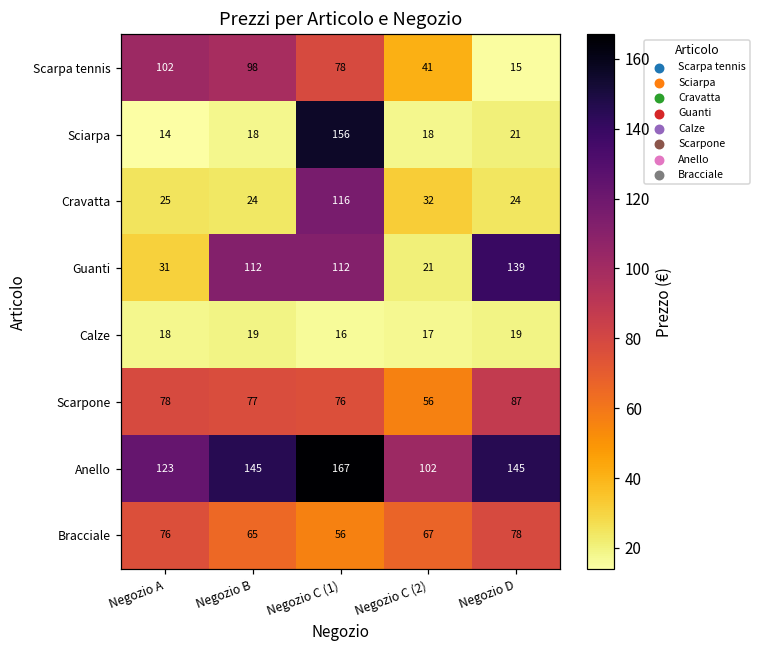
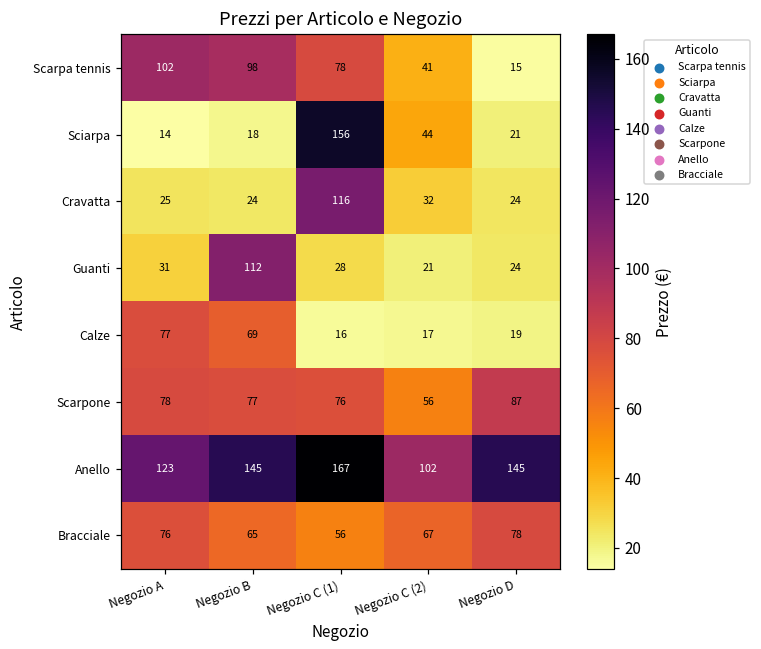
  {
    "Scarpa tennis": {
      "Negozio A": 102,
      "Negozio B": 98,
      "Negozio C (1)": 78,
      "Negozio C (2)": 41,
      "Negozio D": 15
    },
    "Sciarpa": {
      "Negozio A": 14,
      "Negozio B": 18,
      "Negozio C (1)": 156,
-     "Negozio C (2)": 18,
+     "Negozio C (2)": 44,
      "Negozio D": 21
    },
    "Cravatta": {
      "Negozio A": 25,
      "Negozio B": 24,
      "Negozio C (1)": 116,
      "Negozio C (2)": 32,
      "Negozio D": 24
    },
    "Guanti": {
      "Negozio A": 31,
      "Negozio B": 112,
-     "Negozio C (1)": 112,
+     "Negozio C (1)": 28,
      "Negozio C (2)": 21,
-     "Negozio D": 139
+     "Negozio D": 24
    },
    "Calze": {
-     "Negozio A": 18,
-     "Negozio B": 19,
+     "Negozio A": 77,
+     "Negozio B": 69,
      "Negozio C (1)": 16,
      "Negozio C (2)": 17,
      "Negozio D": 19
    },
    "Scarpone": {
      "Negozio A": 78,
      "Negozio B": 77,
      "Negozio C (1)": 76,
      "Negozio C (2)": 56,
      "Negozio D": 87
    },
    "Anello": {
      "Negozio A": 123,
      "Negozio B": 145,
      "Negozio C (1)": 167,
      "Negozio C (2)": 102,
      "Negozio D": 145
    },
    "Bracciale": {
      "Negozio A": 76,
      "Negozio B": 65,
      "Negozio C (1)": 56,
      "Negozio C (2)": 67,
      "Negozio D": 78
    }
  }
